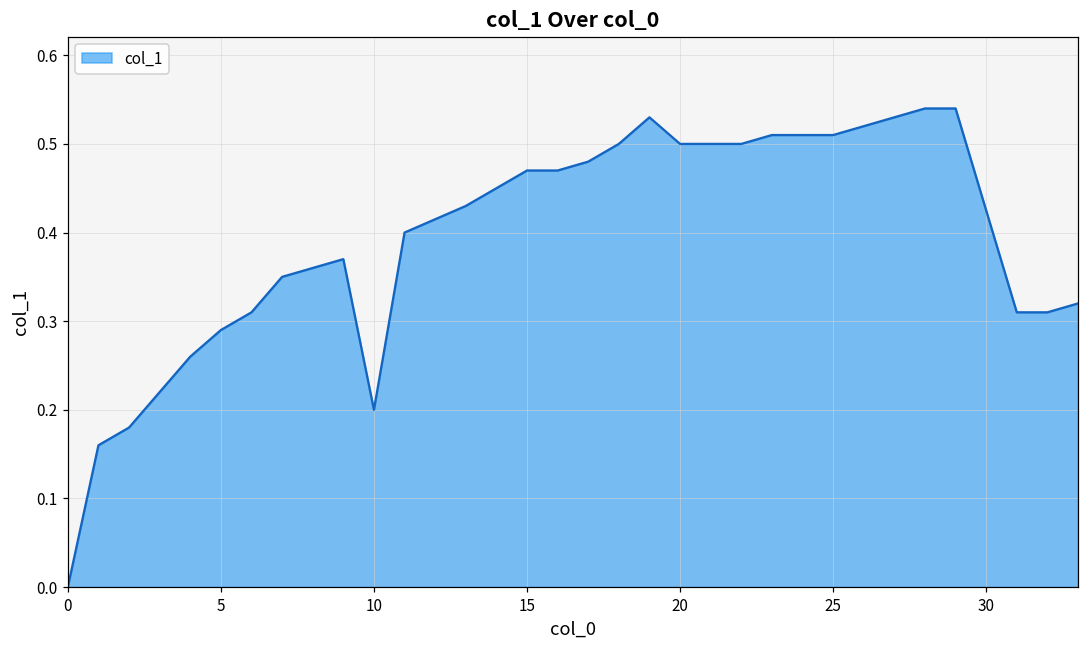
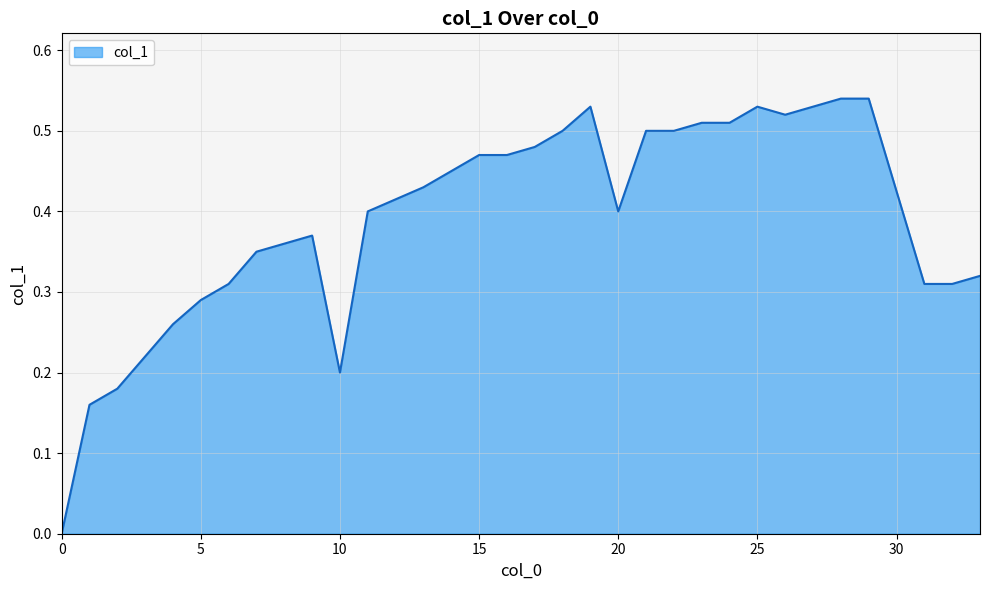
  {
    "0": 0.00,
    "5": 0.29,
    "10": 0.20,
    "15": 0.47,
-   "20": 0.5,
-   "25": 0.51
+   "20": 0.4,
+   "25": 0.53
  }
